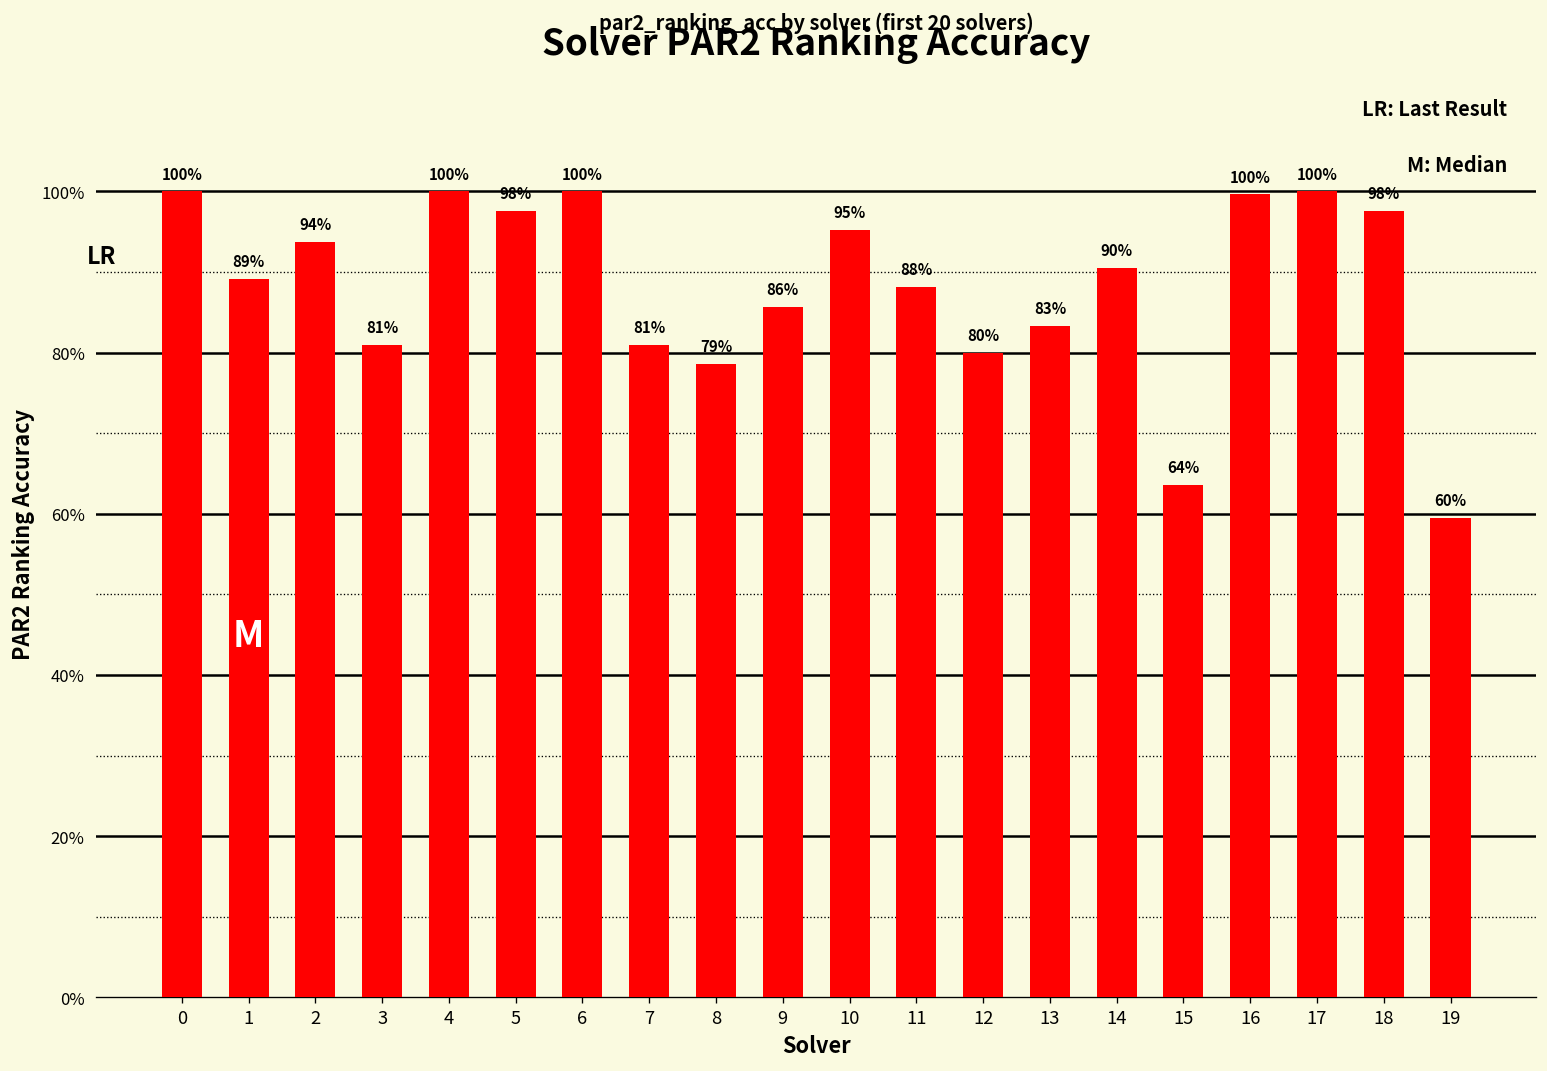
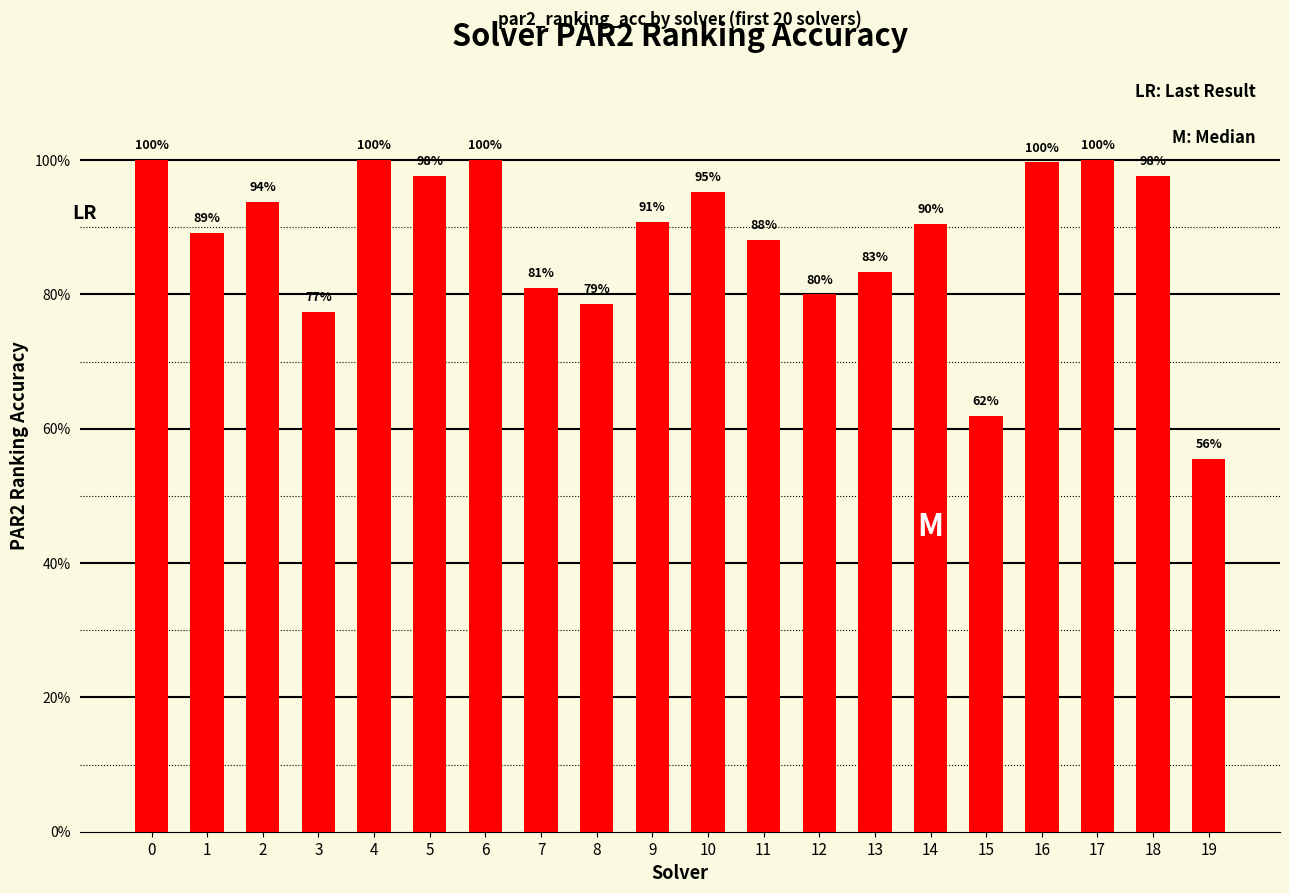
  {
    "0": "100%",
    "1": "89%",
    "2": "94%",
-   "3": "81%",
+   "3": "77%",
    "4": "100%",
    "5": "98%",
    "6": "100%",
    "7": "81%",
    "8": "79%",
-   "9": "86%",
+   "9": "91%",
    "10": "95%",
    "11": "88%",
    "12": "80%",
    "13": "83%",
    "14": "90%",
-   "15": "64%",
+   "15": "62%",
    "16": "100%",
    "17": "100%",
    "18": "98%",
-   "19": "60%"
+   "19": "56%"
  }
